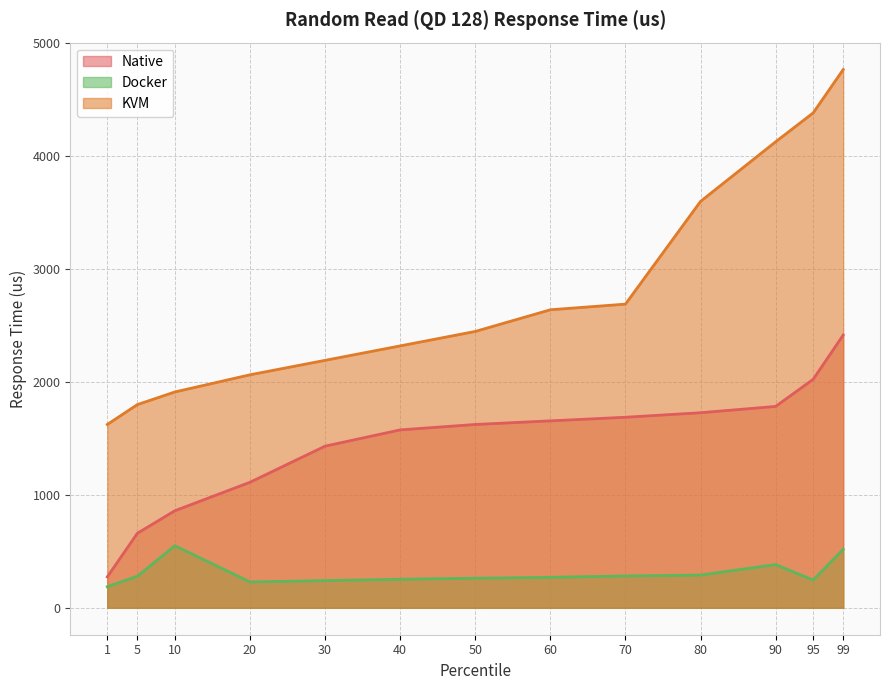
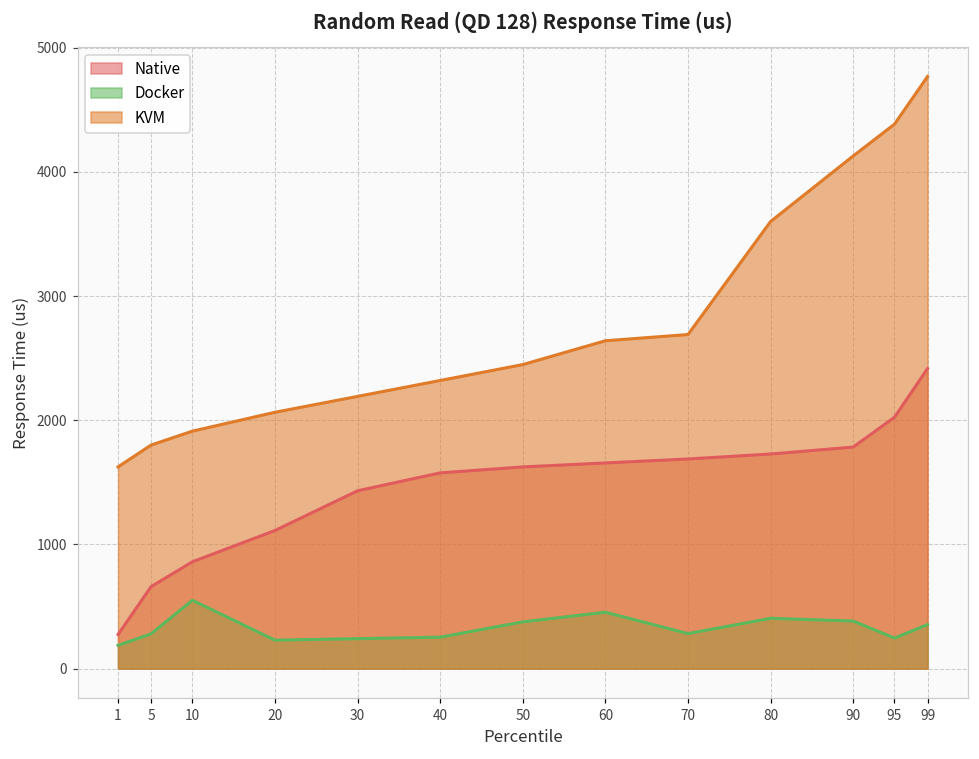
  {
    "Docker": {
      "1": 190,
      "5": 280,
      "10": 550,
      "20": 230,
      "30": 240,
      "40": 250,
-     "50": 260,
-     "60": 270,
+     "50": 380,
+     "60": 450,
      "70": 280,
-     "80": 290,
+     "80": 410,
      "90": 380,
      "95": 250,
-     "99": 520
+     "99": 350
    }
  }
